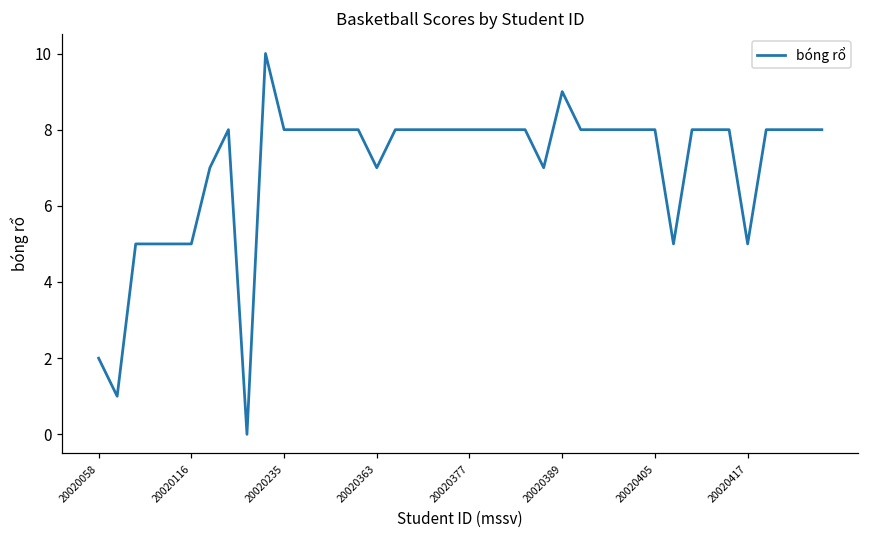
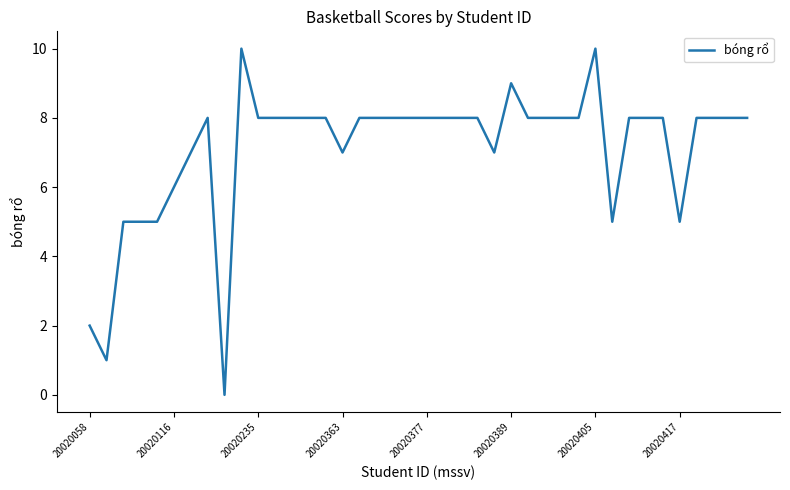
  {
    "20020058": 2,
-   "20020116": 5,
+   "20020116": 6,
    "20020235": 8,
    "20020363": 7,
    "20020377": 8,
    "20020389": 9,
-   "20020405": 8,
+   "20020405": 10,
    "20020417": 5
  }
